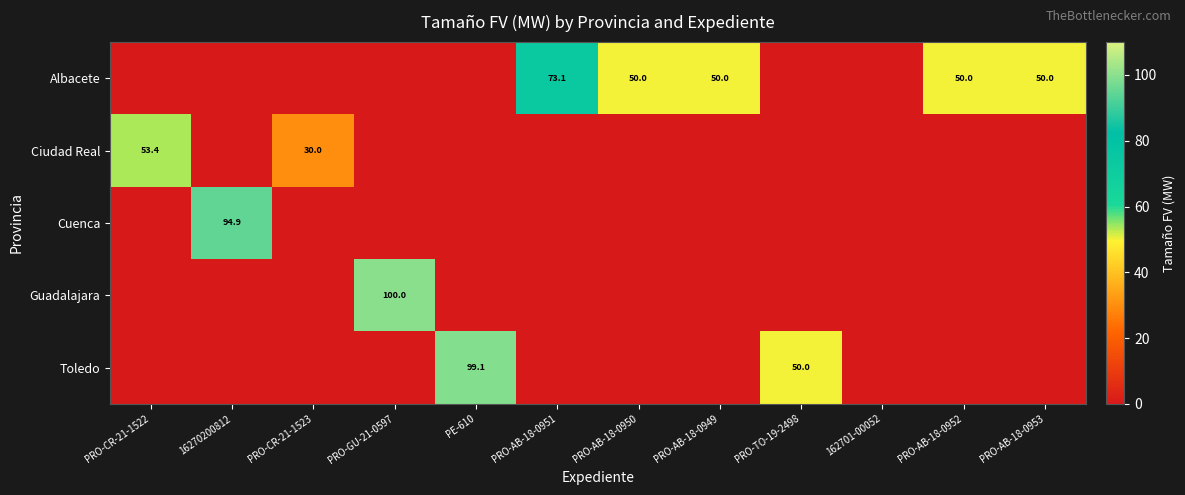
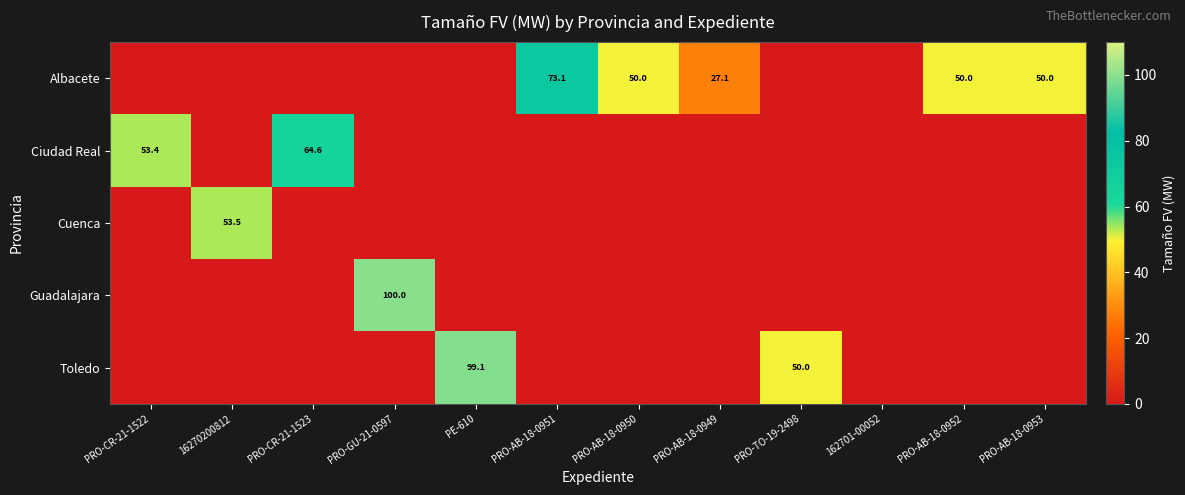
  {
    "Albacete": {
      "PRO-AB-18-0951": 73.1,
      "PRO-AB-18-0950": 50.0,
-     "PRO-AB-18-0949": 50.0,
+     "PRO-AB-18-0949": 27.1,
      "PRO-AB-18-0952": 50.0,
      "PRO-AB-18-0953": 50.0
    },
    "Ciudad Real": {
      "PRO-CR-21-1522": 53.4,
-     "PRO-CR-21-1523": 30.0
+     "PRO-CR-21-1523": 64.6
    },
    "Cuenca": {
-     "16270200812": 94.9
+     "16270200812": 53.5
    },
    "Guadalajara": {
      "PRO-GU-21-0597": 100.0
    },
    "Toledo": {
      "PE-610": 99.1,
      "PRO-TO-19-2498": 50.0
    }
  }
